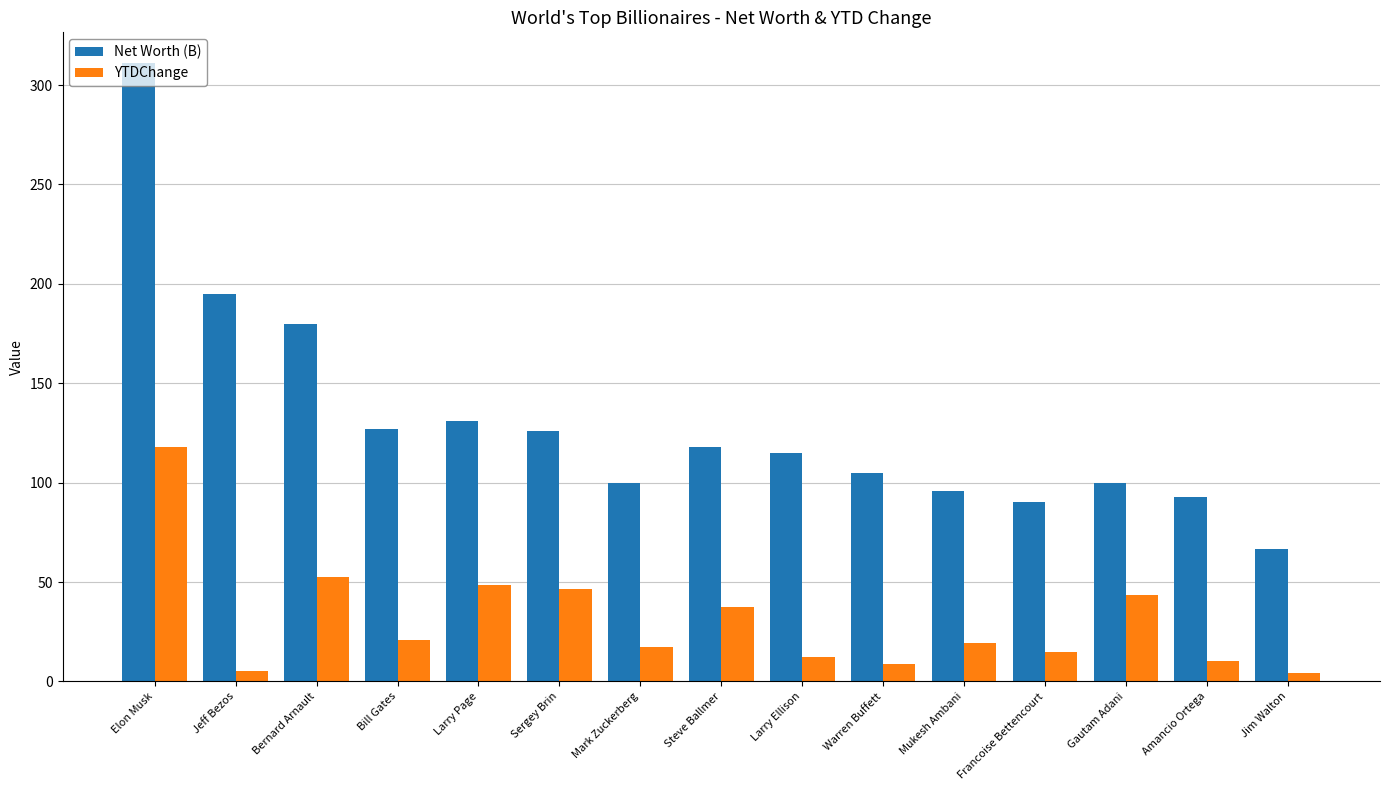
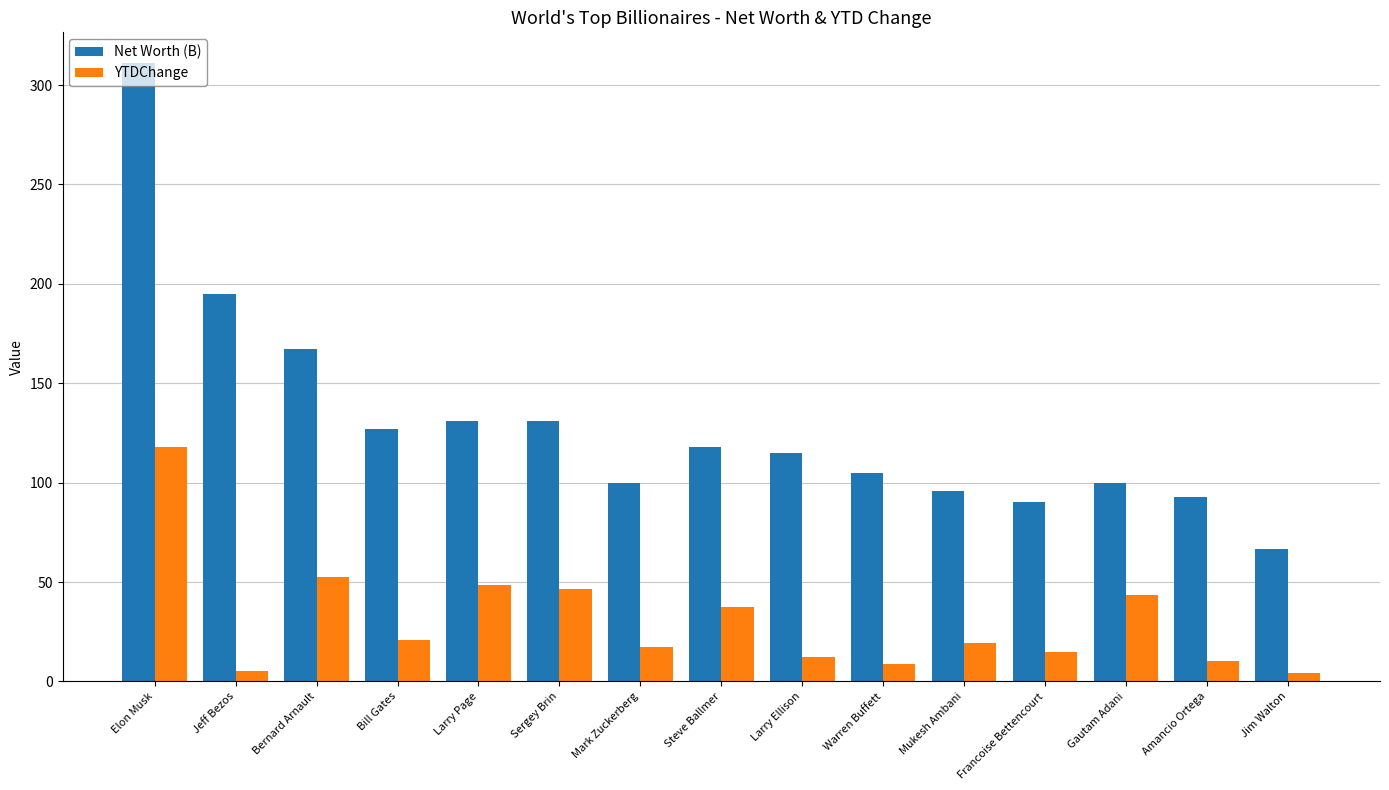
  {
    "Net Worth (B)": {
      "Jeff Bezos": 195,
-     "Bernard Arnault": 180,
+     "Bernard Arnault": 167,
      "Bill Gates": 127,
      "Larry Page": 131,
-     "Sergey Brin": 126,
+     "Sergey Brin": 131,
      "Mark Zuckerberg": 100,
      "Steve Ballmer": 118,
      "Larry Ellison": 115,
      "Warren Buffett": 105,
      "Mukesh Ambani": 96,
      "Francoise Bettencourt": 90,
      "Gautam Adani": 100,
      "Amancio Ortega": 93,
      "Jim Walton": 67
    },
    "YTDChange": {
      "Elon Musk": 118,
      "Jeff Bezos": 5,
      "Bernard Arnault": 53,
      "Bill Gates": 21,
      "Larry Page": 49,
      "Sergey Brin": 47,
      "Mark Zuckerberg": 17,
      "Steve Ballmer": 38,
      "Larry Ellison": 12,
      "Warren Buffett": 9,
      "Mukesh Ambani": 19,
      "Francoise Bettencourt": 15,
      "Gautam Adani": 43,
      "Amancio Ortega": 11,
      "Jim Walton": 4
    }
  }
